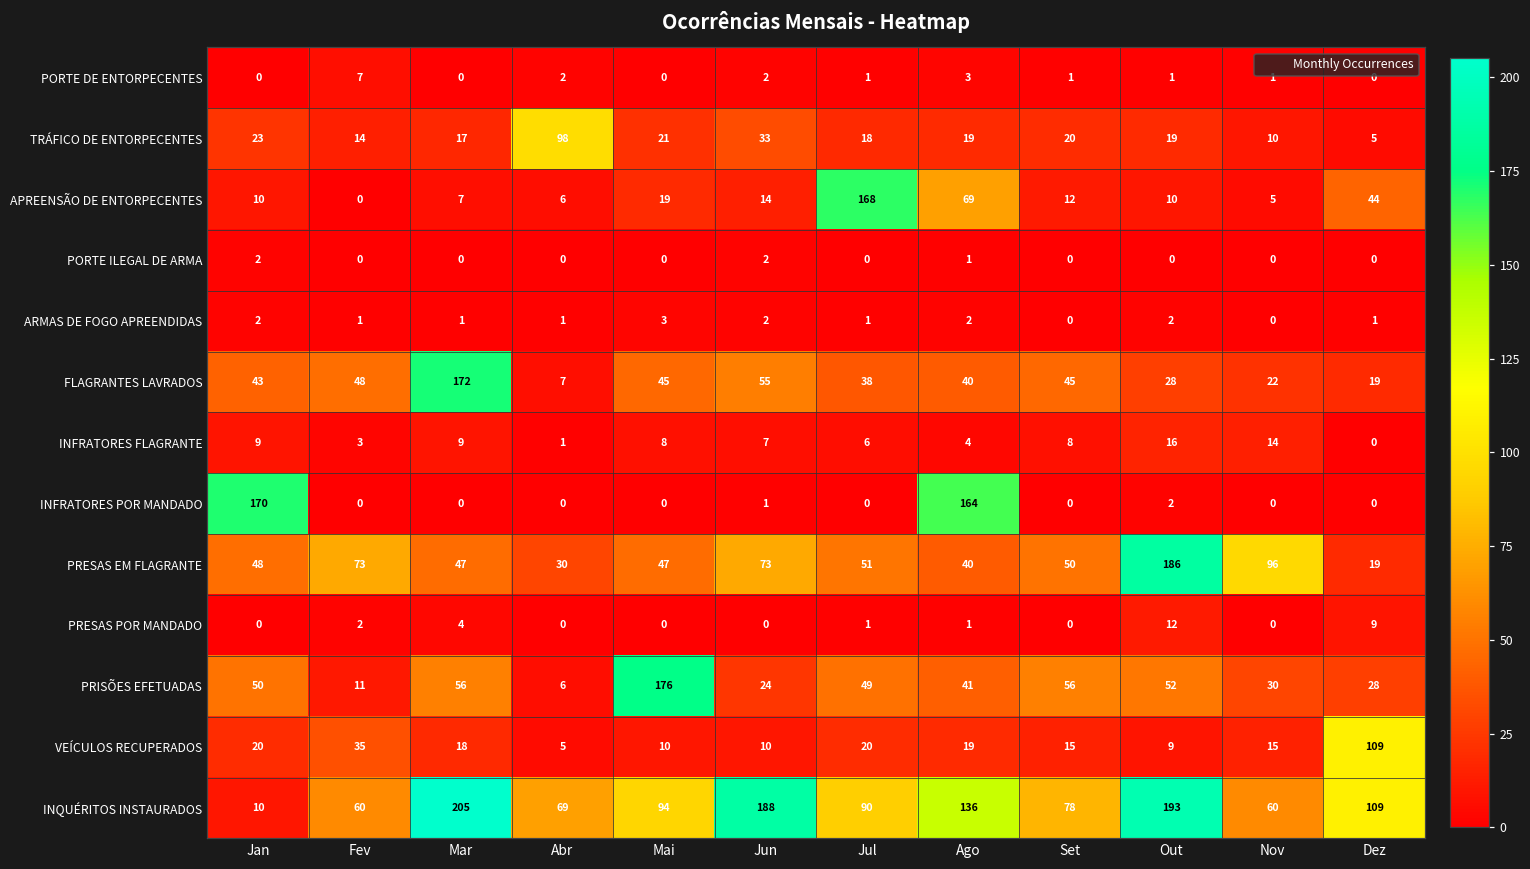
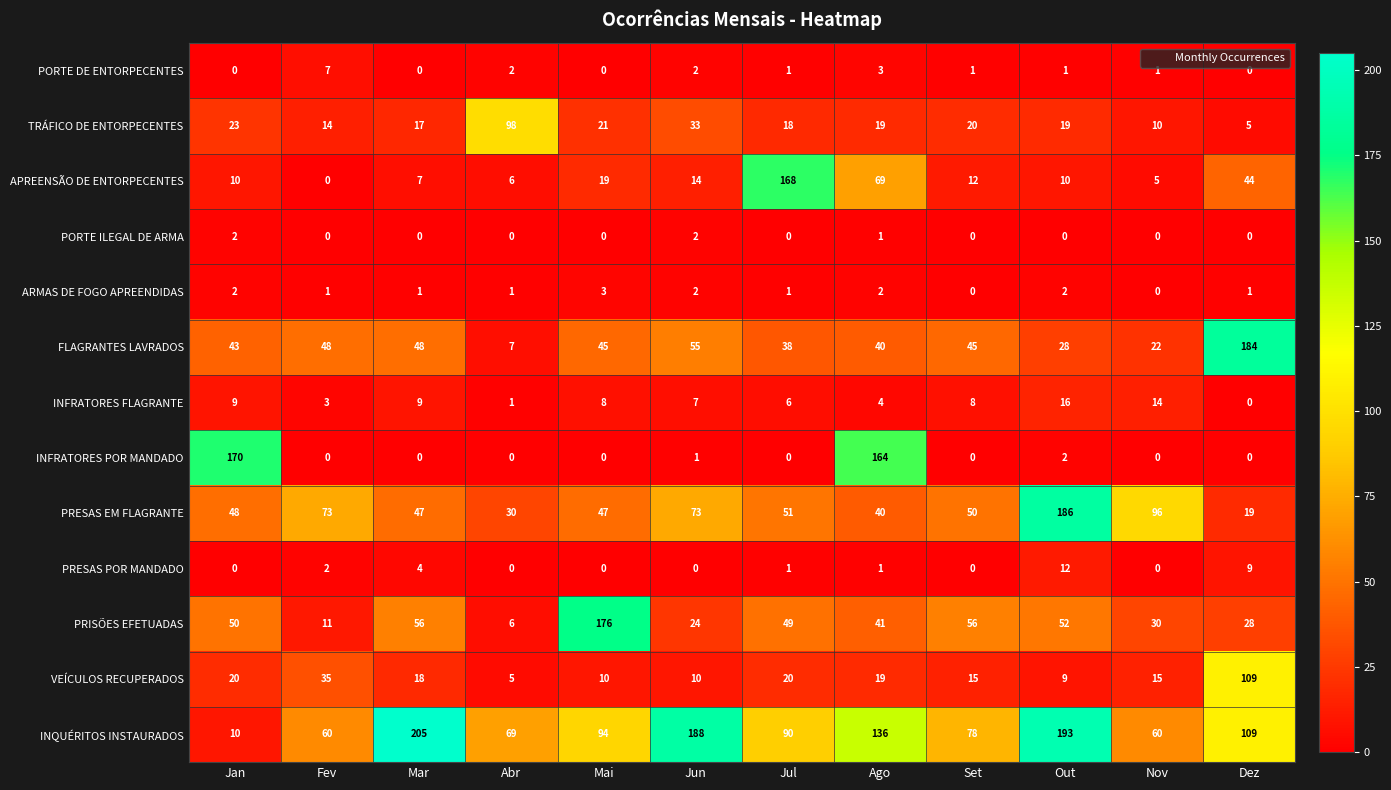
  {
    "PORTE DE ENTORPECENTES": {
      "Jan": 0,
      "Fev": 7,
      "Mar": 0,
      "Abr": 2,
      "Mai": 0,
      "Jun": 2,
      "Jul": 1,
      "Ago": 3,
      "Set": 1,
      "Out": 1
    },
    "TRÁFICO DE ENTORPECENTES": {
      "Jan": 23,
      "Fev": 14,
      "Mar": 17,
      "Abr": 98,
      "Mai": 21,
      "Jun": 33,
      "Jul": 18,
      "Ago": 19,
      "Set": 20,
      "Out": 19,
      "Nov": 10,
      "Dez": 5
    },
    "APREENSÃO DE ENTORPECENTES": {
      "Jan": 10,
      "Fev": 0,
      "Mar": 7,
      "Abr": 6,
      "Mai": 19,
      "Jun": 14,
      "Jul": 168,
      "Ago": 69,
      "Set": 12,
      "Out": 10,
      "Nov": 5,
      "Dez": 44
    },
    "PORTE ILEGAL DE ARMA": {
      "Jan": 2,
      "Fev": 0,
      "Mar": 0,
      "Abr": 0,
      "Mai": 0,
      "Jun": 2,
      "Jul": 0,
      "Ago": 1,
      "Set": 0,
      "Out": 0,
      "Nov": 0,
      "Dez": 0
    },
    "ARMAS DE FOGO APREENDIDAS": {
      "Jan": 2,
      "Fev": 1,
      "Mar": 1,
      "Abr": 1,
      "Mai": 3,
      "Jun": 2,
      "Jul": 1,
      "Ago": 2,
      "Set": 0,
      "Out": 2,
      "Nov": 0,
      "Dez": 1
    },
    "FLAGRANTES LAVRADOS": {
      "Jan": 43,
      "Fev": 48,
-     "Mar": 172,
+     "Mar": 48,
      "Abr": 7,
      "Mai": 45,
      "Jun": 55,
      "Jul": 38,
      "Ago": 40,
      "Set": 45,
      "Out": 28,
      "Nov": 22,
-     "Dez": 19
+     "Dez": 184
    },
    "INFRATORES FLAGRANTE": {
      "Jan": 9,
      "Fev": 3,
      "Mar": 9,
      "Abr": 1,
      "Mai": 8,
      "Jun": 7,
      "Jul": 6,
      "Ago": 4,
      "Set": 8,
      "Out": 16,
      "Nov": 14,
      "Dez": 0
    },
    "INFRATORES POR MANDADO": {
      "Jan": 170,
      "Fev": 0,
      "Mar": 0,
      "Abr": 0,
      "Mai": 0,
      "Jun": 1,
      "Jul": 0,
      "Ago": 164,
      "Set": 0,
      "Out": 2,
      "Nov": 0,
      "Dez": 0
    },
    "PRESAS EM FLAGRANTE": {
      "Jan": 48,
      "Fev": 73,
      "Mar": 47,
      "Abr": 30,
      "Mai": 47,
      "Jun": 73,
      "Jul": 51,
      "Ago": 40,
      "Set": 50,
      "Out": 186,
      "Nov": 96,
      "Dez": 19
    },
    "PRESAS POR MANDADO": {
      "Jan": 0,
      "Fev": 2,
      "Mar": 4,
      "Abr": 0,
      "Mai": 0,
      "Jun": 0,
      "Jul": 1,
      "Ago": 1,
      "Set": 0,
      "Out": 12,
      "Nov": 0,
      "Dez": 9
    },
    "PRISÕES EFETUADAS": {
      "Jan": 50,
      "Fev": 11,
      "Mar": 56,
      "Abr": 6,
      "Mai": 176,
      "Jun": 24,
      "Jul": 49,
      "Ago": 41,
      "Set": 56,
      "Out": 52,
      "Nov": 30,
      "Dez": 28
    },
    "VEÍCULOS RECUPERADOS": {
      "Jan": 20,
      "Fev": 35,
      "Mar": 18,
      "Abr": 5,
      "Mai": 10,
      "Jun": 10,
      "Jul": 20,
      "Ago": 19,
      "Set": 15,
      "Out": 9,
      "Nov": 15,
      "Dez": 109
    },
    "INQUÉRITOS INSTAURADOS": {
      "Jan": 10,
      "Fev": 60,
      "Mar": 205,
      "Abr": 69,
      "Mai": 94,
      "Jun": 188,
      "Jul": 90,
      "Ago": 136,
      "Set": 78,
      "Out": 193,
      "Nov": 60,
      "Dez": 109
    }
  }
